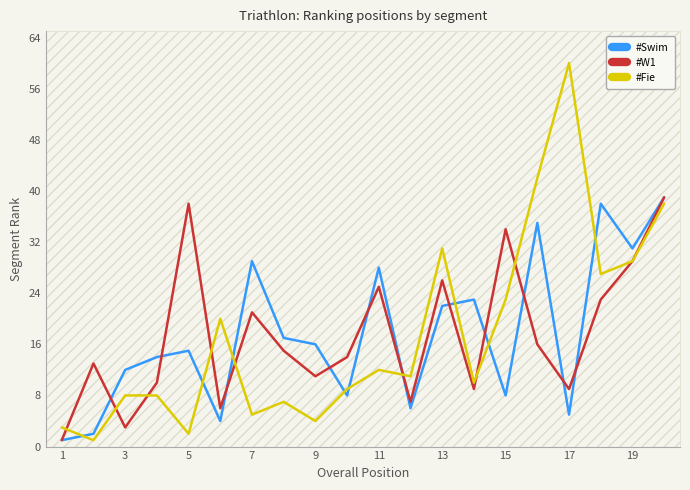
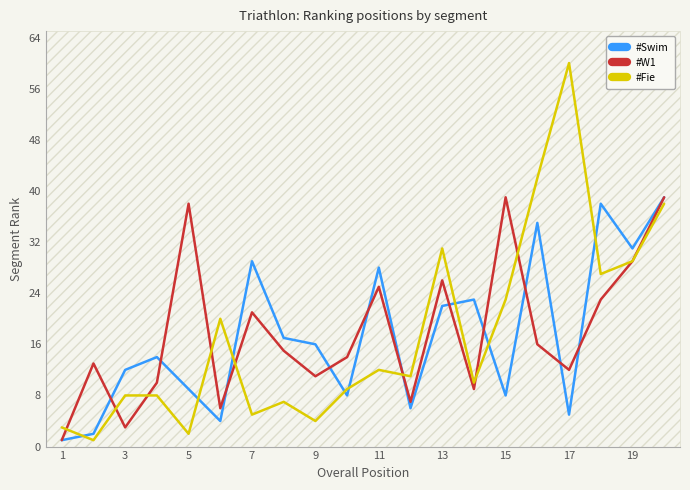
  {
    "#Swim": {
      "3": 12,
-     "5": 15,
+     "5": 9,
      "7": 29,
      "9": 16,
      "11": 28,
      "13": 22,
      "15": 8,
      "17": 5,
      "19": 31
    },
    "#W1": {
      "3": 3,
      "5": 38,
      "7": 21,
      "9": 11,
      "11": 25,
      "13": 26,
-     "15": 34,
-     "17": 9
+     "15": 39,
+     "17": 12
    },
    "#Fie": {
      "1": 3,
      "3": 8,
      "5": 2,
      "7": 5,
      "9": 4,
      "11": 12,
      "13": 31,
      "15": 23,
      "17": 60
    }
  }
